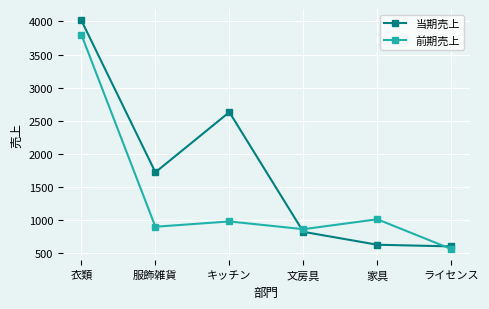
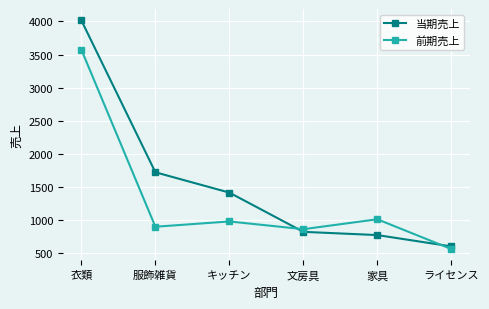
  {
    "当期売上": {
      "衣類": 4000,
      "服飾雑貨": 1700,
-     "キッチン": 2600,
+     "キッチン": 1400,
      "文房具": 800,
-     "家具": 600,
+     "家具": 800,
      "ライセンス": 600
    },
    "前期売上": {
-     "衣類": 3800,
+     "衣類": 3600,
      "服飾雑貨": 900,
      "キッチン": 1000,
      "文房具": 900,
      "家具": 1000,
      "ライセンス": 600
    }
  }
